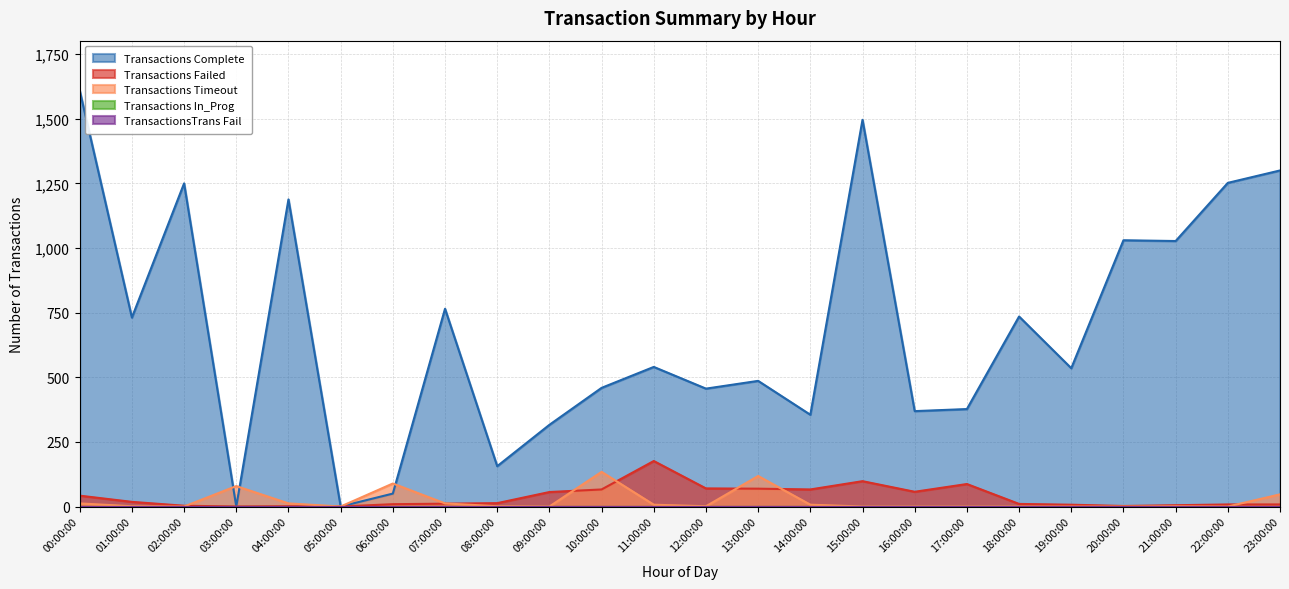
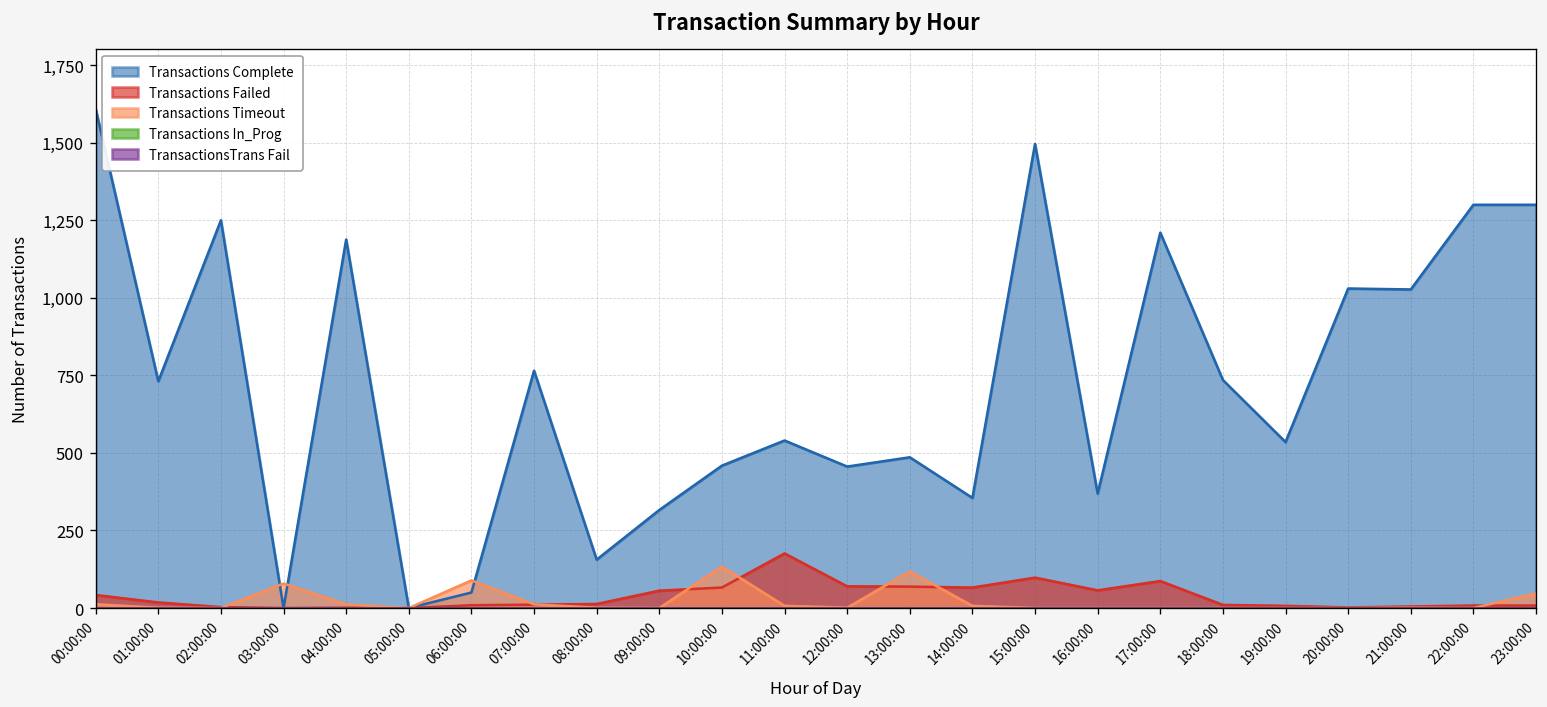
  {
    "Transactions Complete": {
      "00:00:00": "1,610",
      "01:00:00": "730",
      "02:00:00": "1,250",
      "04:00:00": "1,190",
      "06:00:00": "50",
      "07:00:00": "770",
      "08:00:00": "160",
      "09:00:00": "320",
      "10:00:00": "460",
      "11:00:00": "540",
      "12:00:00": "460",
      "13:00:00": "490",
      "14:00:00": "360",
      "15:00:00": "1,500",
      "16:00:00": "370",
-     "17:00:00": "380",
+     "17:00:00": "1,210",
      "18:00:00": "740",
      "19:00:00": "540",
      "20:00:00": "1,030",
      "21:00:00": "1,030",
-     "22:00:00": "1,250",
+     "22:00:00": "1,300",
      "23:00:00": "1,300"
    },
    "Transactions Failed": {
      "00:00:00": "40",
      "01:00:00": "20",
      "08:00:00": "10",
      "09:00:00": "60",
      "10:00:00": "70",
      "11:00:00": "180",
      "12:00:00": "70",
      "13:00:00": "70",
      "14:00:00": "70",
      "15:00:00": "100",
      "16:00:00": "60",
      "17:00:00": "90",
      "18:00:00": "10"
    },
    "Transactions Timeout": {
      "00:00:00": "10",
      "03:00:00": "80",
      "04:00:00": "10",
      "06:00:00": "90",
      "10:00:00": "130",
      "13:00:00": "120",
      "23:00:00": "50"
    },
    "TransactionsTrans Fail": {
      "00:00:00": "0",
      "07:00:00": "0",
      "10:00:00": "0",
      "13:00:00": "0"
    }
  }
